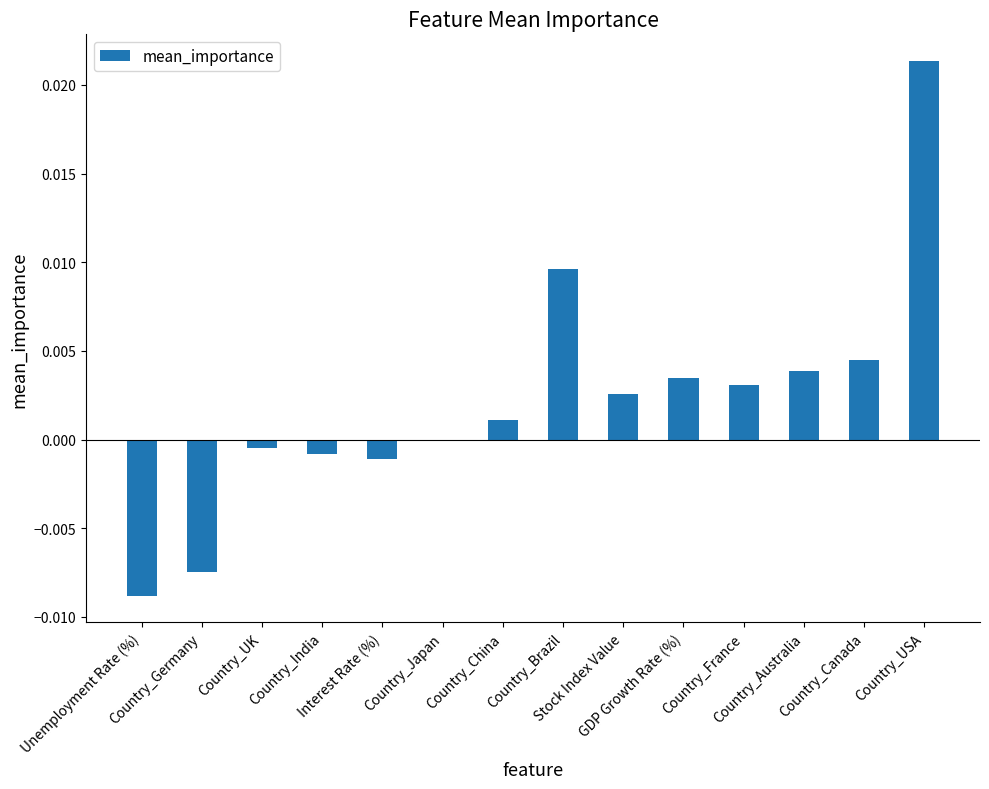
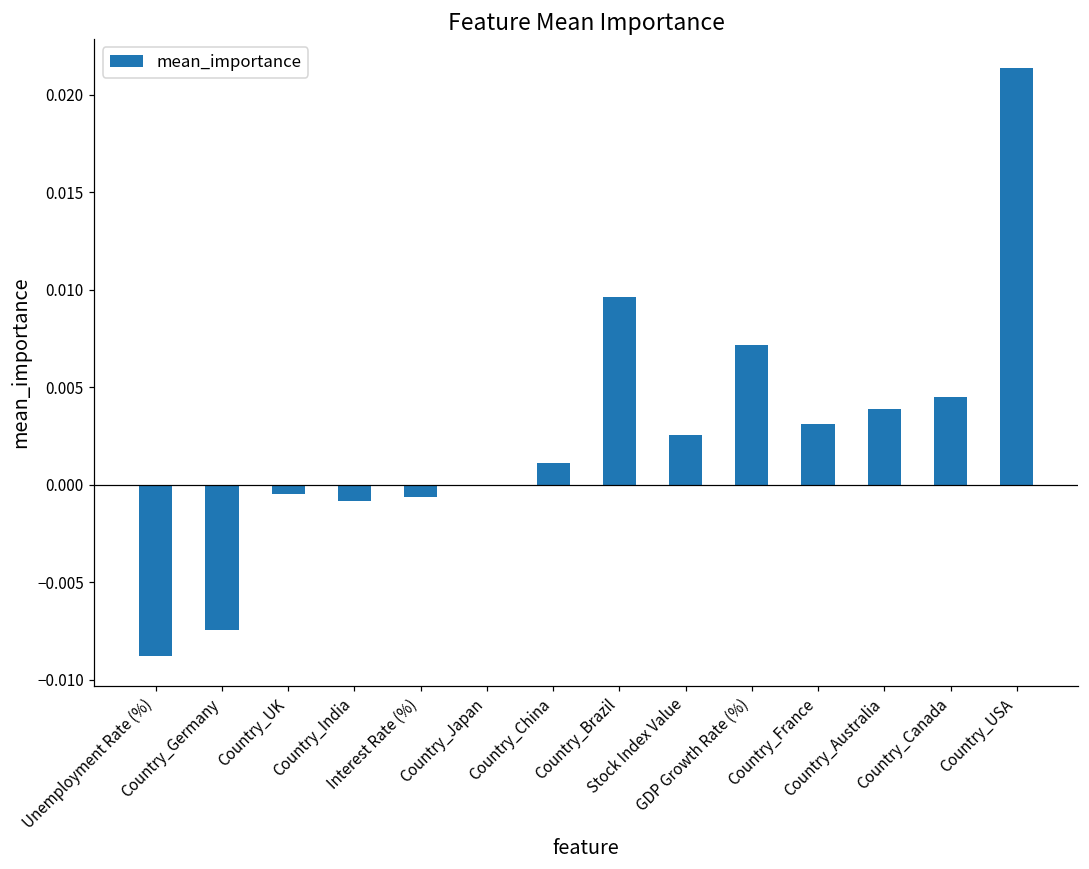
  {
    "Unemployment Rate (%)": -0.0088,
    "Country_Germany": -0.0075,
    "Country_UK": -0.0005,
    "Country_India": -0.0008,
-   "Interest Rate (%)": -0.0011,
+   "Interest Rate (%)": -0.0007,
    "Country_China": 0.0011,
    "Country_Brazil": 0.0096,
    "Stock Index Value": 0.0026,
-   "GDP Growth Rate (%)": 0.0035,
+   "GDP Growth Rate (%)": 0.0072,
    "Country_France": 0.0031,
    "Country_Australia": 0.0039,
    "Country_Canada": 0.0045,
    "Country_USA": 0.0213
  }
